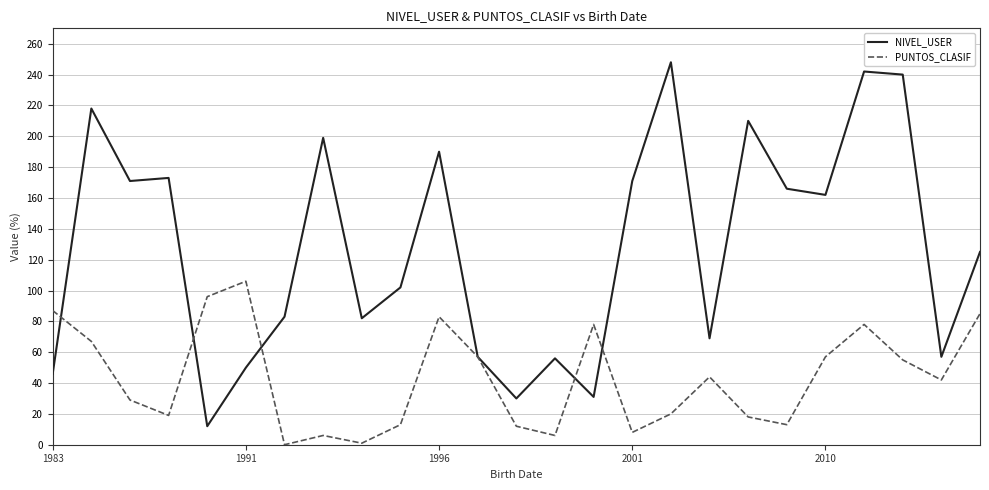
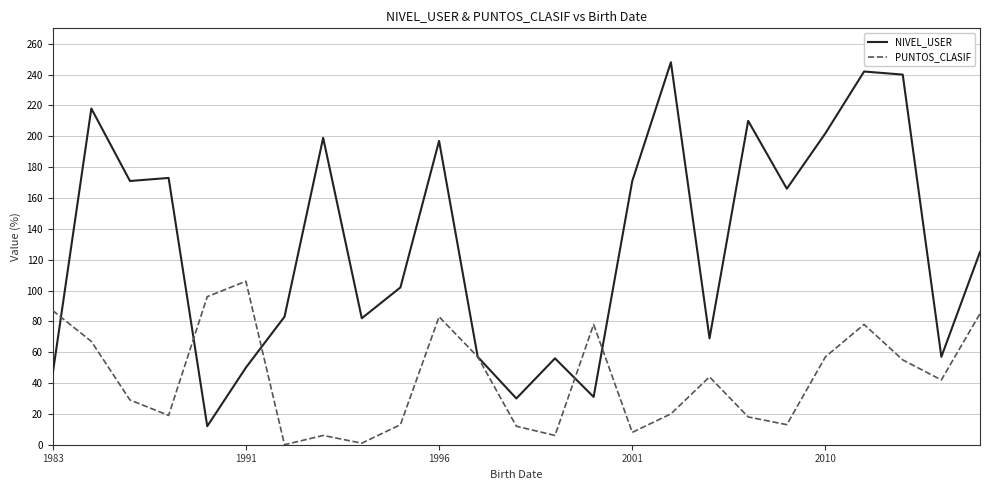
  {
    "NIVEL_USER": {
      "1983": 46,
      "1991": 50,
-     "1996": 190,
+     "1996": 197,
      "2001": 171,
-     "2010": 162
+     "2010": 202
    },
    "PUNTOS_CLASIF": {
      "1983": 87,
      "1991": 106,
      "1996": 83,
      "2001": 8,
      "2010": 57
    }
  }
